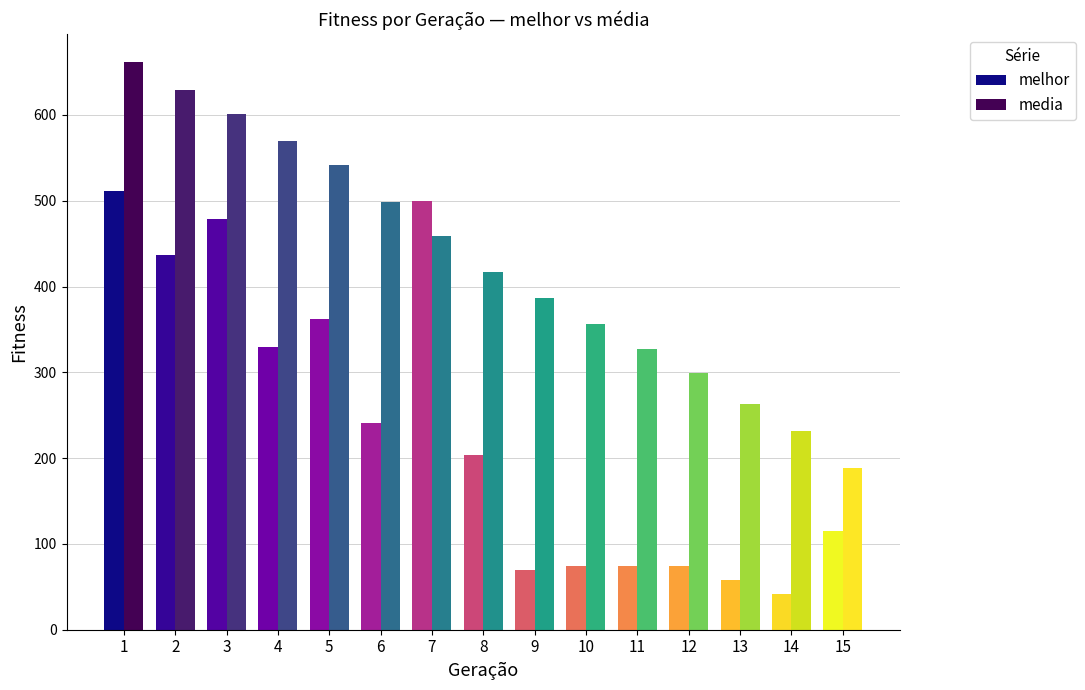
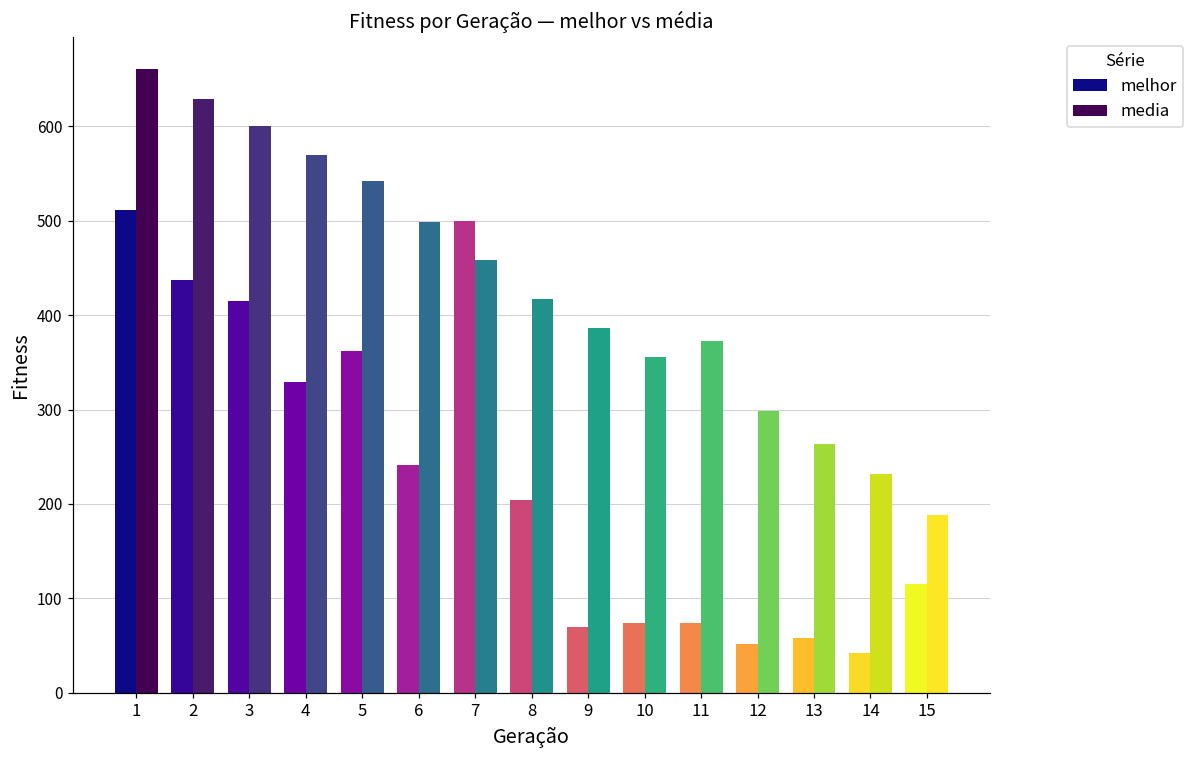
  {
    "melhor": {
      "1": 510,
      "2": 440,
-     "3": 480,
+     "3": 420,
      "4": 330,
      "5": 360,
      "6": 240,
      "7": 500,
      "8": 200,
      "9": 70,
      "10": 70,
      "11": 70,
-     "12": 70,
+     "12": 50,
      "13": 60,
      "14": 40,
      "15": 120
    },
    "media": {
      "1": 660,
      "2": 630,
      "3": 600,
      "4": 570,
      "5": 540,
      "6": 500,
      "7": 460,
      "8": 420,
      "9": 390,
      "10": 360,
-     "11": 330,
+     "11": 370,
      "12": 300,
      "13": 260,
      "14": 230,
      "15": 190
    }
  }
